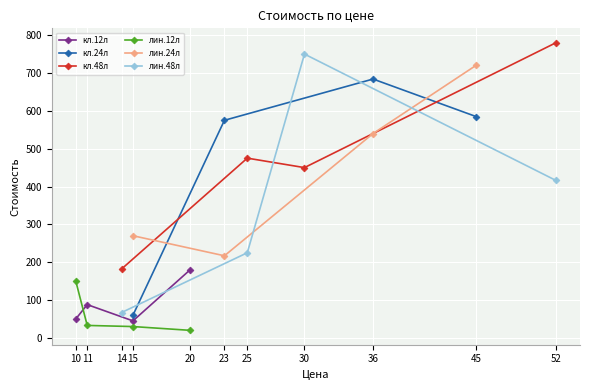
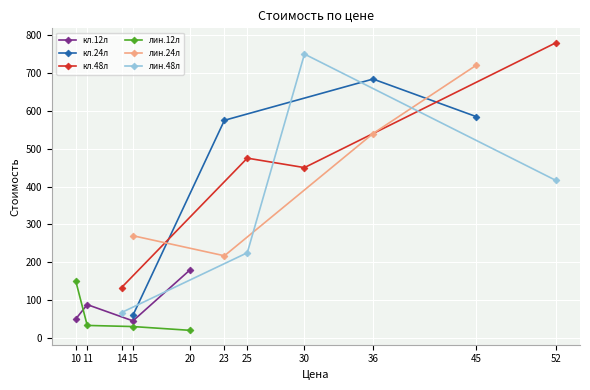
  {
    "кл.12л": {
      "10": 50,
      "11": 90,
      "15": 50,
      "20": 180
    },
    "кл.24л": {
      "15": 60,
      "23": 580,
      "36": 680,
      "45": 590
    },
    "кл.48л": {
-     "14": 180,
+     "14": 130,
      "25": 480,
      "30": 450,
      "52": 780
    },
    "лин.12л": {
      "10": 150,
      "11": 30,
      "15": 30,
      "20": 20
    },
    "лин.24л": {
      "15": 270,
      "23": 220,
      "36": 540,
      "45": 720
    },
    "лин.48л": {
      "14": 70,
      "25": 230,
      "30": 750,
      "52": 420
    }
  }
